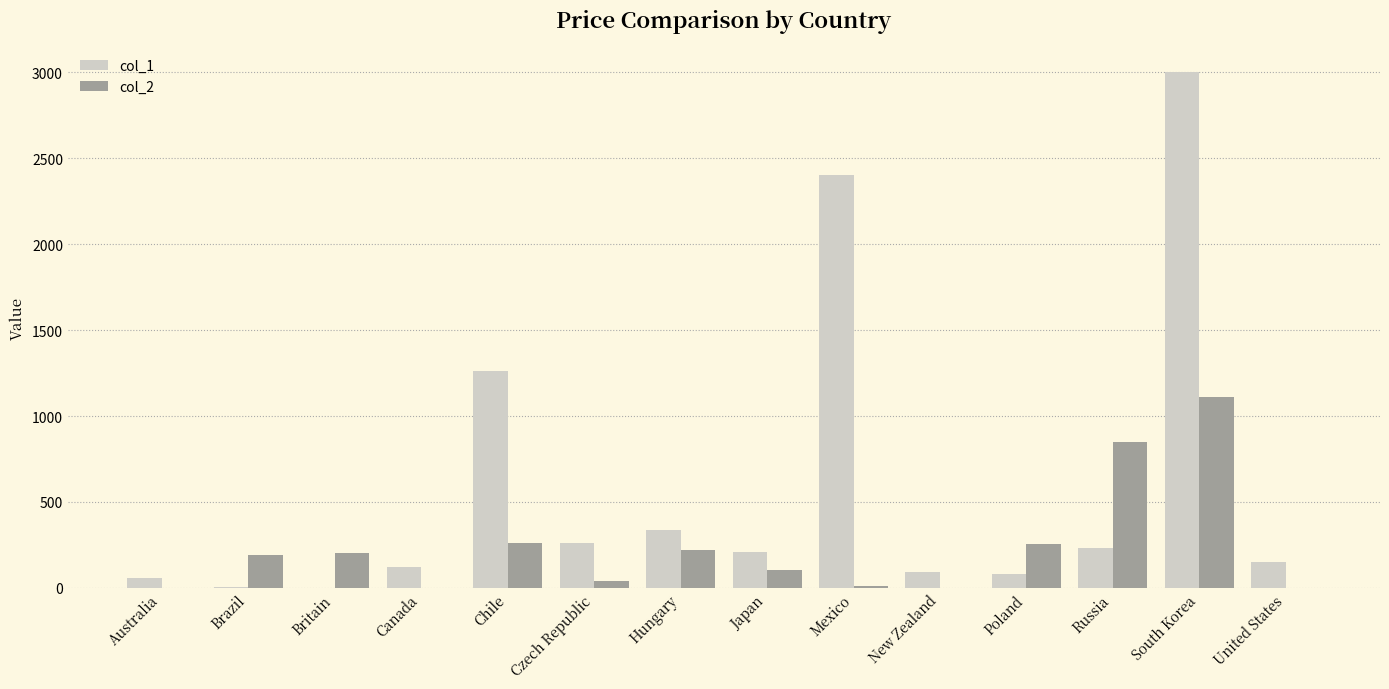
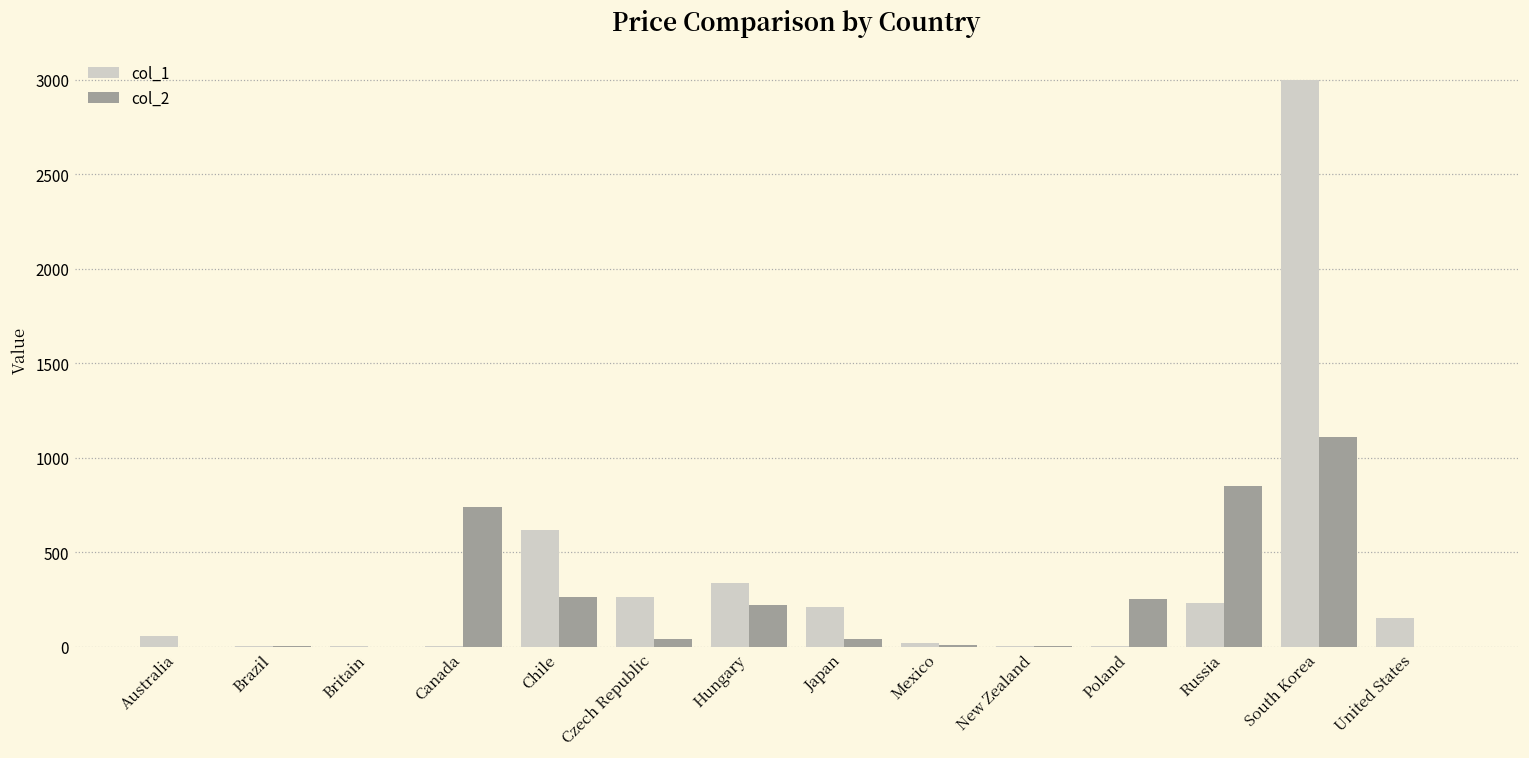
  {
    "col_1": {
      "Australia": 60,
-     "Canada": 120,
-     "Chile": 1260,
+     "Canada": 0,
+     "Chile": 620,
      "Czech Republic": 260,
      "Hungary": 340,
      "Japan": 210,
-     "Mexico": 2400,
-     "New Zealand": 90,
-     "Poland": 80,
+     "Mexico": 20,
+     "New Zealand": 0,
+     "Poland": 10,
      "Russia": 230,
      "South Korea": 3000,
      "United States": 150
    },
    "col_2": {
-     "Brazil": 190,
-     "Britain": 200,
-     "Canada": 0,
+     "Brazil": 0,
+     "Britain": 0,
+     "Canada": 740,
      "Chile": 260,
      "Czech Republic": 40,
      "Hungary": 220,
-     "Japan": 110,
+     "Japan": 40,
      "Poland": 260,
      "Russia": 850,
      "South Korea": 1110
    }
  }
